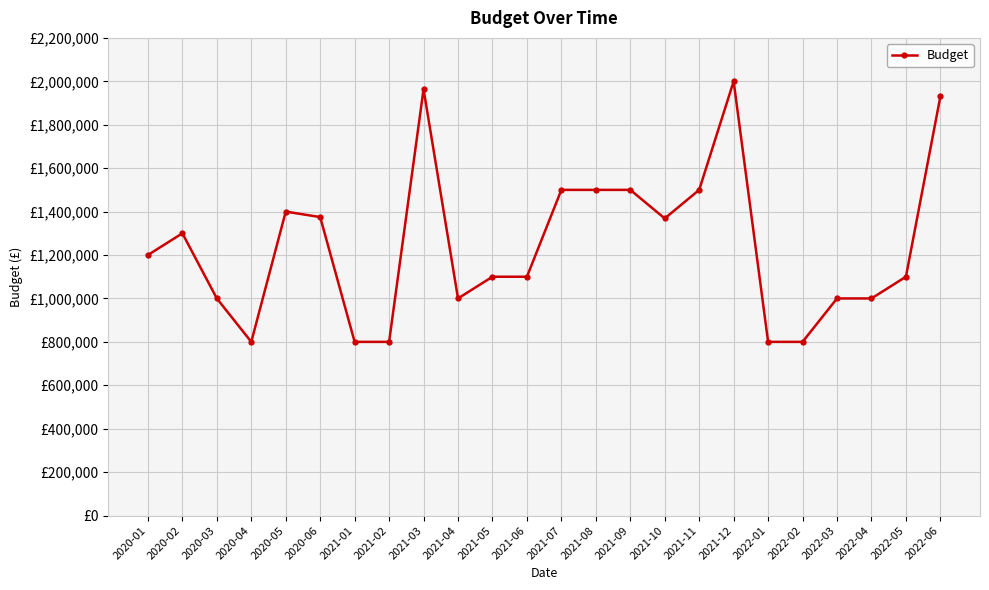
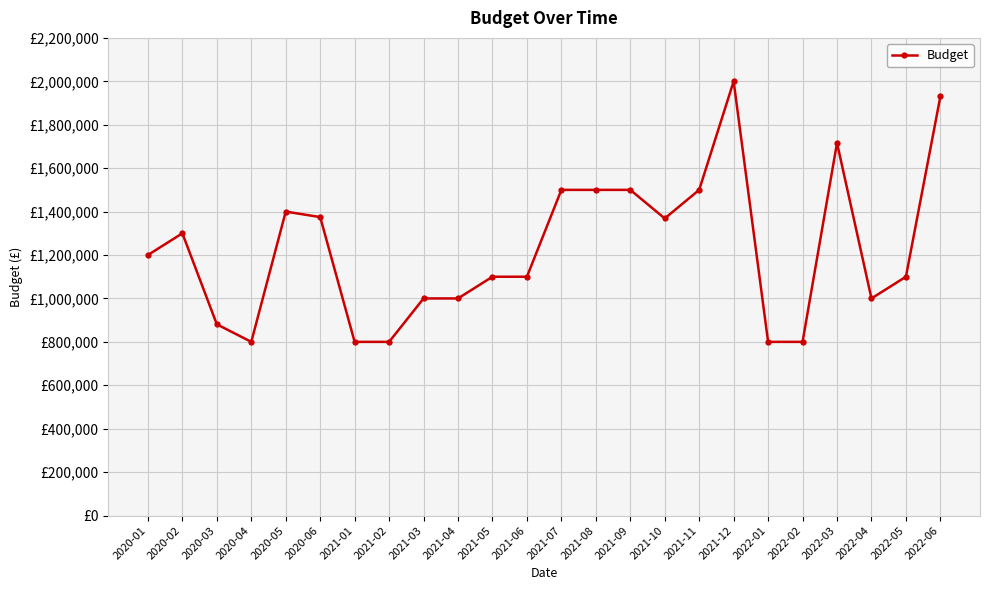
  {
    "2020-01": "£1,200,000",
    "2020-02": "£1,300,000",
-   "2020-03": "£1,000,000",
+   "2020-03": "£880,000",
    "2020-04": "£800,000",
    "2020-05": "£1,400,000",
    "2020-06": "£1,370,000",
    "2021-01": "£800,000",
    "2021-02": "£800,000",
-   "2021-03": "£1,960,000",
+   "2021-03": "£1,000,000",
    "2021-04": "£1,000,000",
    "2021-05": "£1,100,000",
    "2021-06": "£1,100,000",
    "2021-07": "£1,500,000",
    "2021-08": "£1,500,000",
    "2021-09": "£1,500,000",
    "2021-10": "£1,370,000",
    "2021-11": "£1,500,000",
    "2021-12": "£2,000,000",
    "2022-01": "£800,000",
    "2022-02": "£800,000",
-   "2022-03": "£1,000,000",
+   "2022-03": "£1,720,000",
    "2022-04": "£1,000,000",
    "2022-05": "£1,100,000",
    "2022-06": "£1,930,000"
  }
